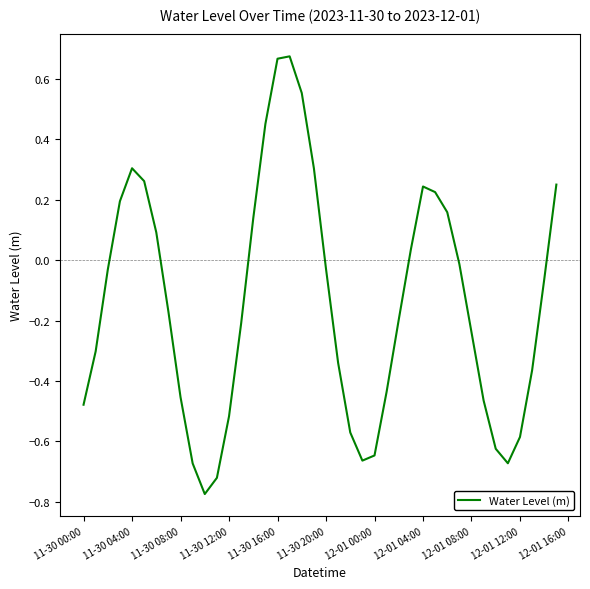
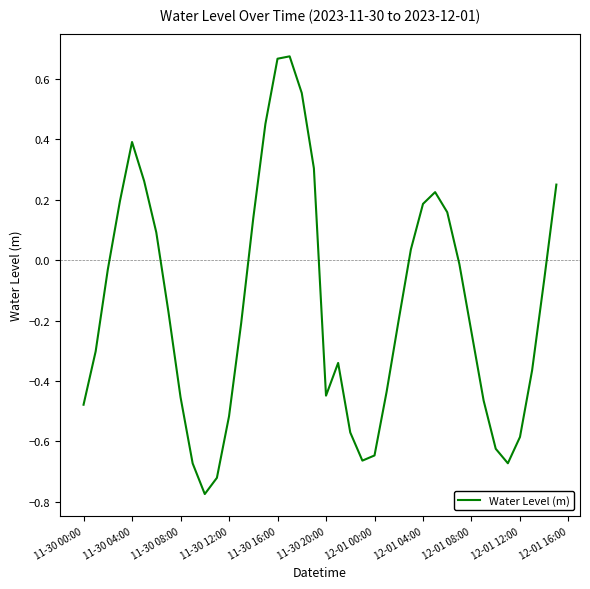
  {
    "11-30 00:00": -0.48,
-   "11-30 04:00": 0.30,
+   "11-30 04:00": 0.39,
    "11-30 08:00": -0.45,
    "11-30 12:00": -0.52,
    "11-30 16:00": 0.67,
-   "11-30 20:00": -0.03,
+   "11-30 20:00": -0.45,
    "12-01 00:00": -0.65,
-   "12-01 04:00": 0.24,
+   "12-01 04:00": 0.19,
    "12-01 08:00": -0.24,
    "12-01 12:00": -0.59
  }
